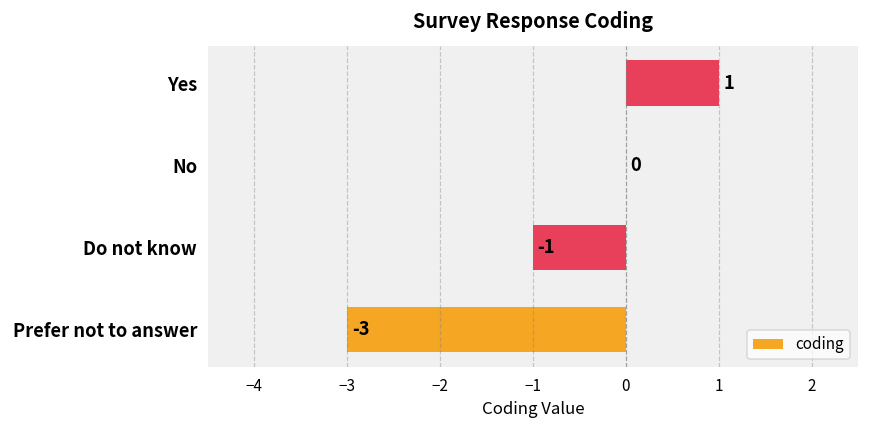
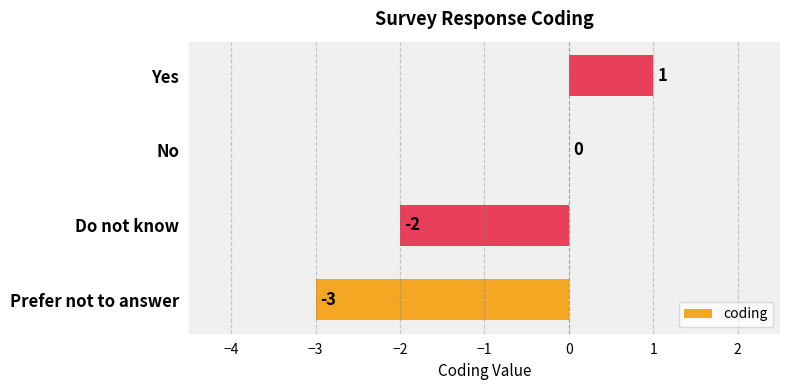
  {
    "Yes": 1,
    "No": 0,
-   "Do not know": -1,
+   "Do not know": -2,
    "Prefer not to answer": -3
  }
